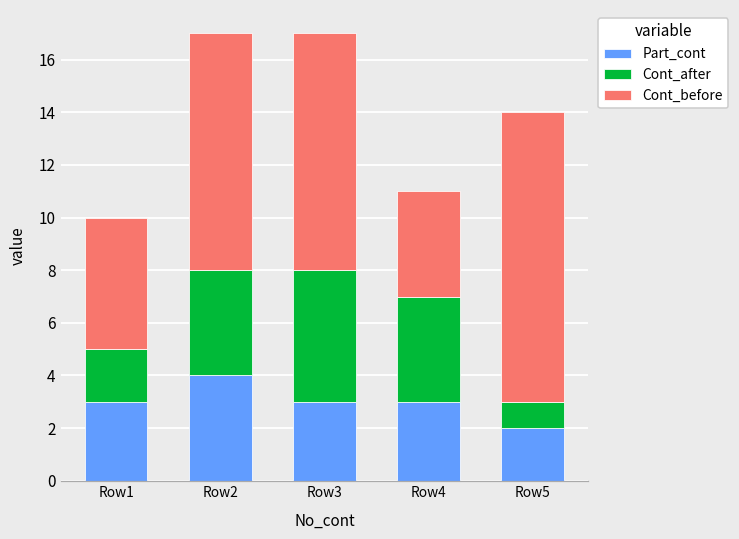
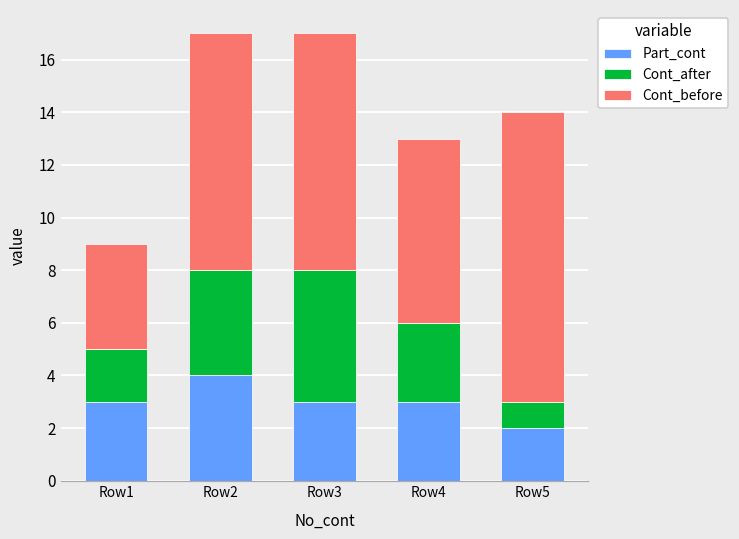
  {
    "Part_cont": {
      "Row1": 3,
      "Row2": 4,
      "Row3": 3,
      "Row4": 3,
      "Row5": 2
    },
    "Cont_after": {
      "Row1": 2,
      "Row2": 4,
      "Row3": 5,
-     "Row4": 4,
+     "Row4": 3,
      "Row5": 1
    },
    "Cont_before": {
-     "Row1": 5,
+     "Row1": 4,
      "Row2": 9,
      "Row3": 9,
-     "Row4": 4,
+     "Row4": 7,
      "Row5": 11
    }
  }
